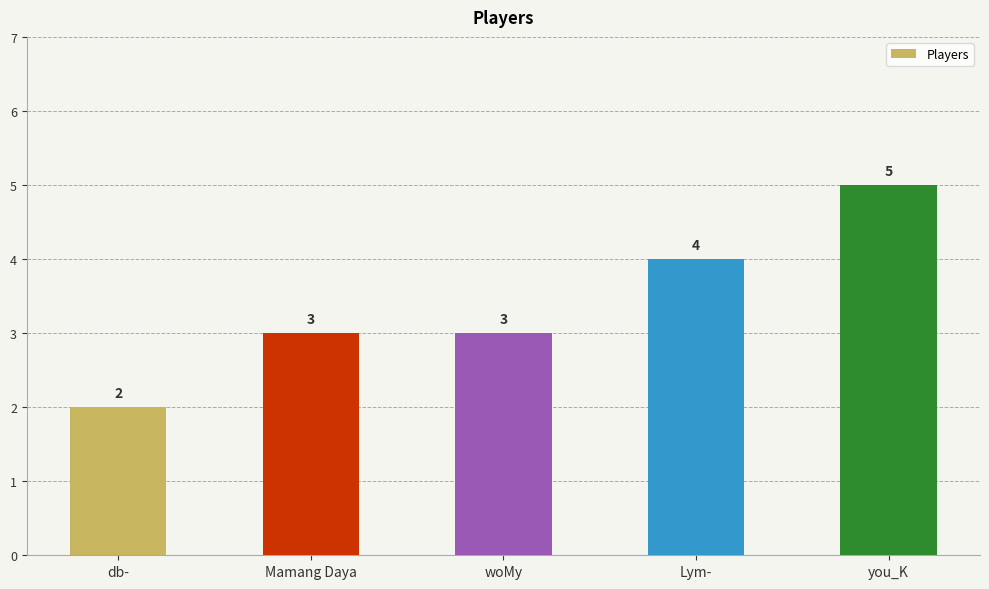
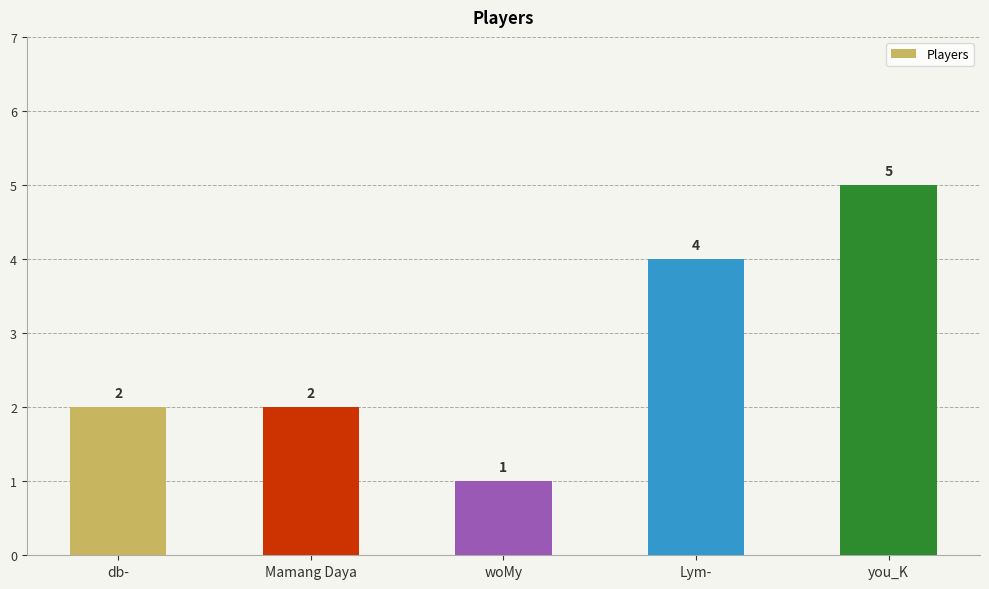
  {
    "db-": 2,
-   "Mamang Daya": 3,
-   "woMy": 3,
+   "Mamang Daya": 2,
+   "woMy": 1,
    "Lym-": 4,
    "you_K": 5
  }
